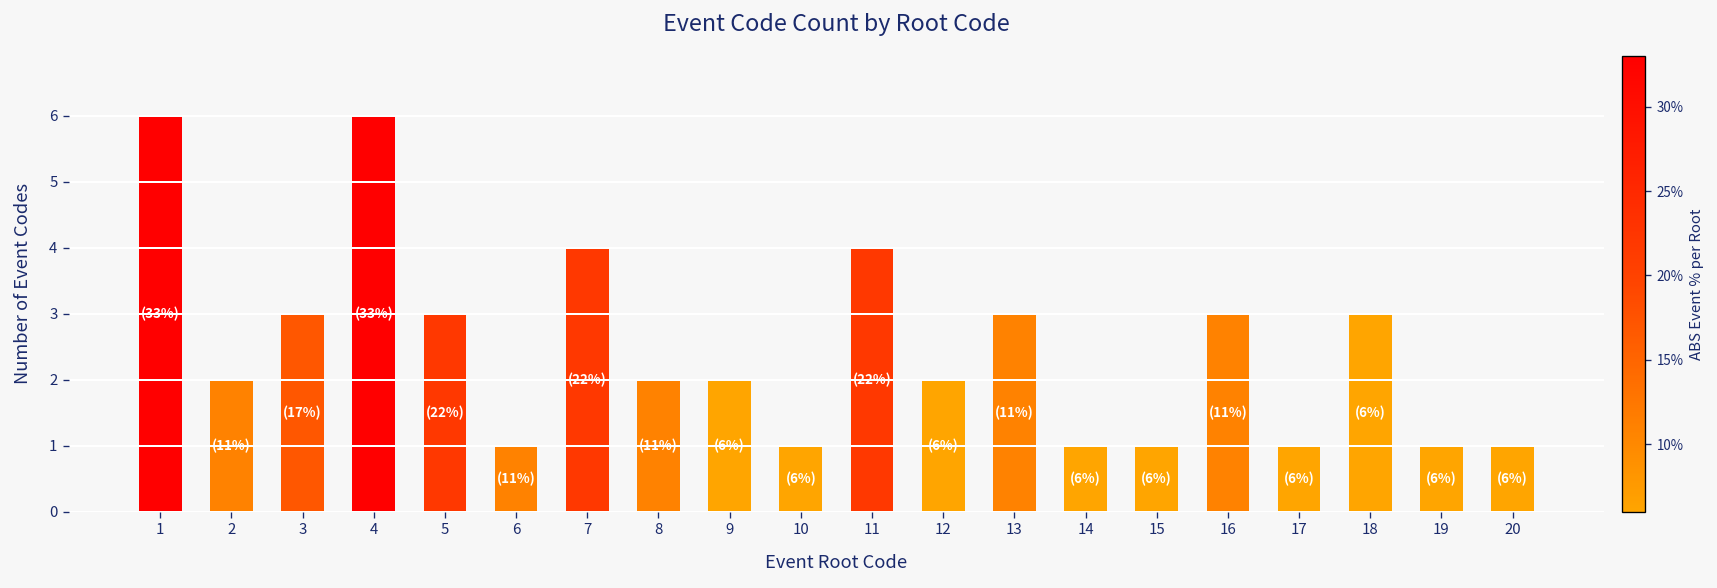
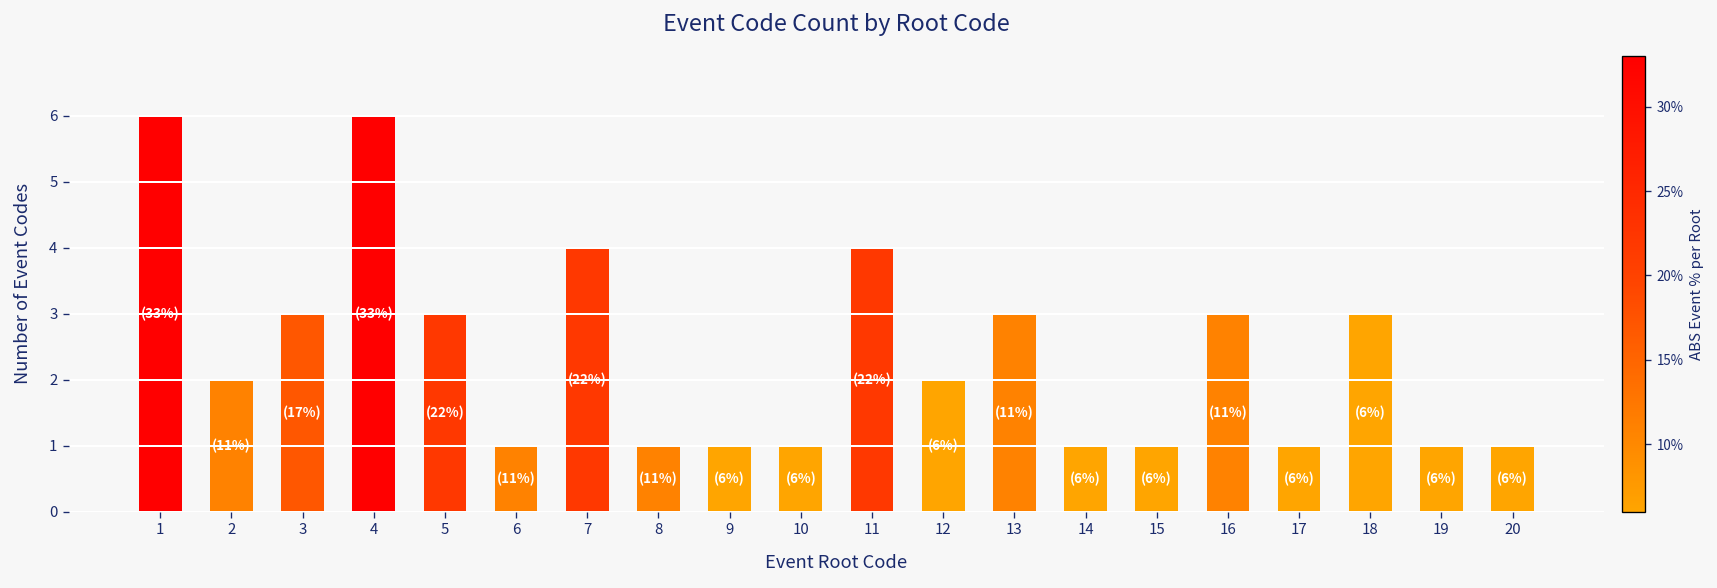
  {
-   "8": 2,
-   "9": 2
+   "8": 1,
+   "9": 1
  }
